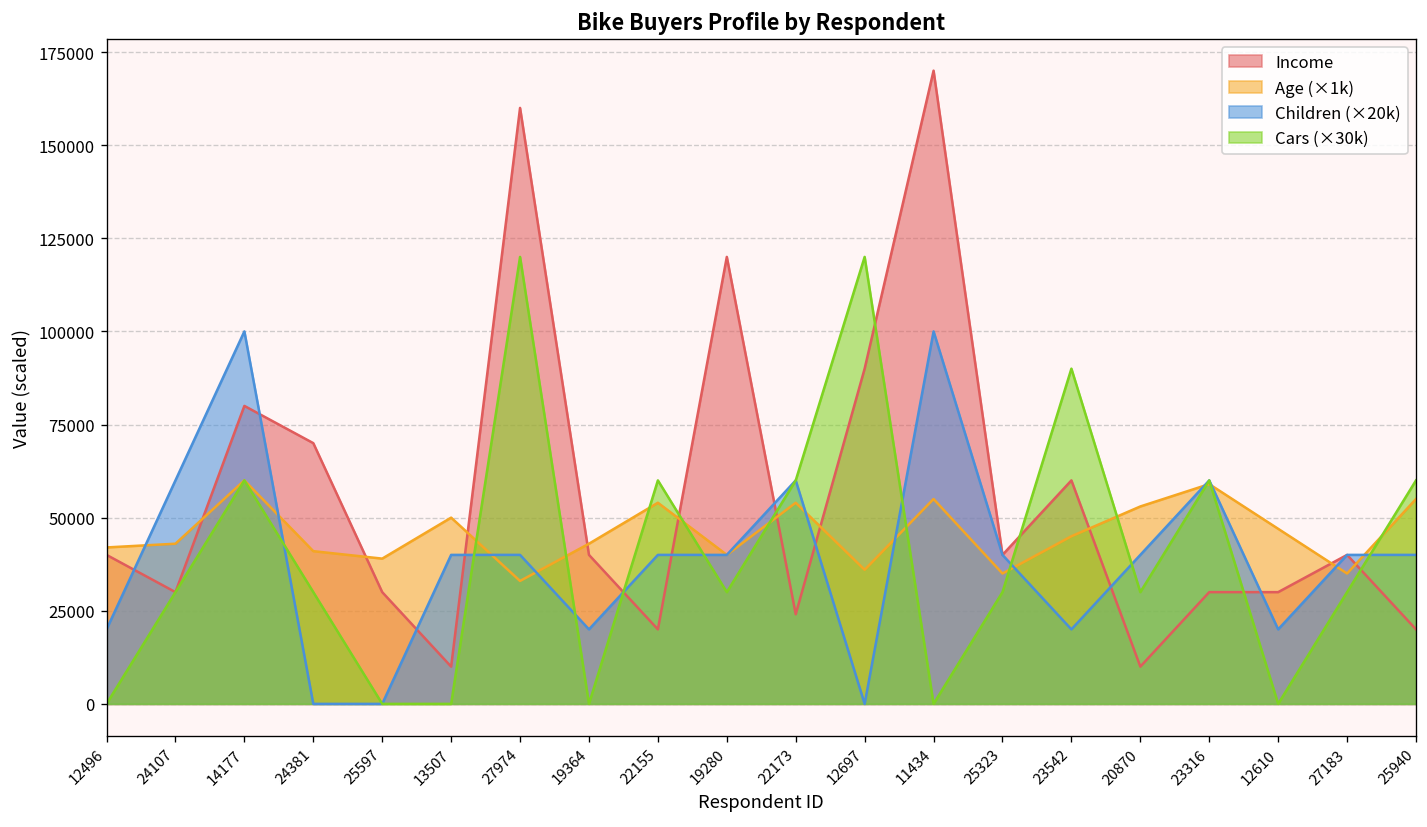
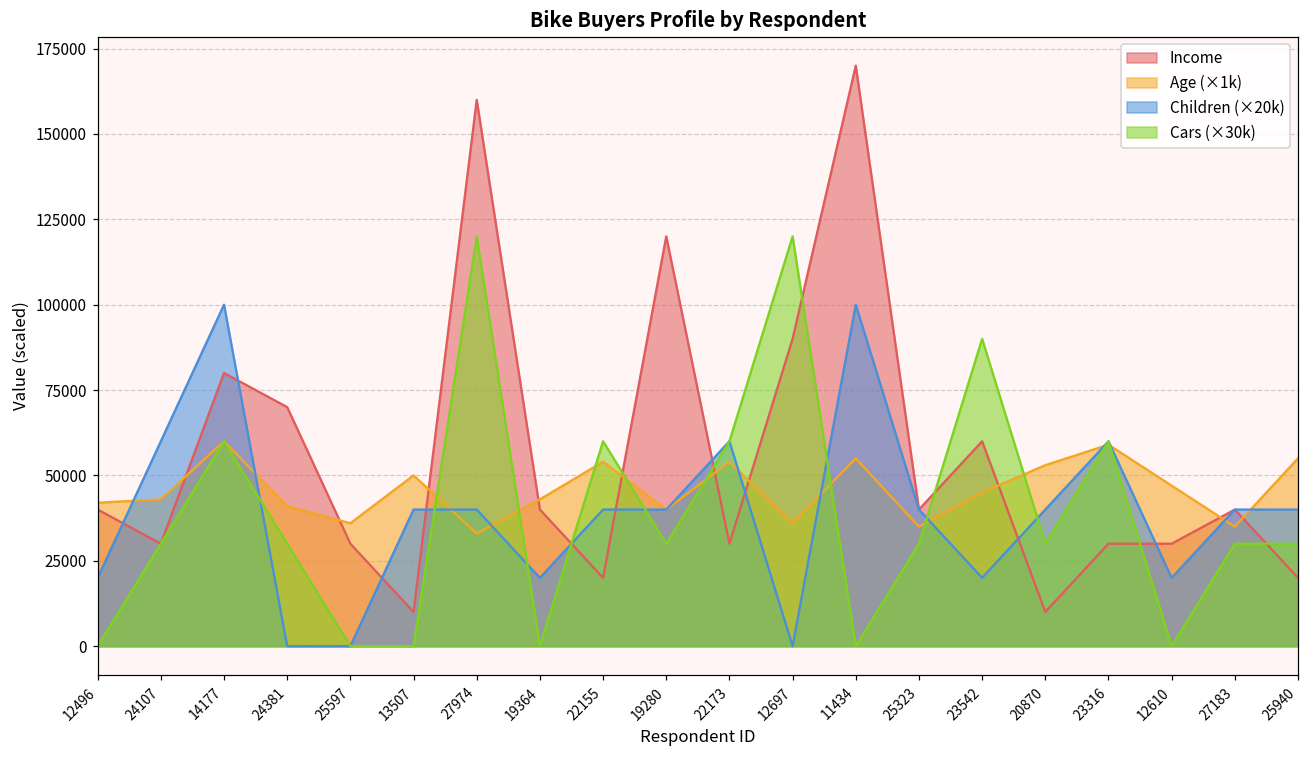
  {
    "Income": {
      "12496": 40000,
      "14177": 80000,
      "24381": 70000,
      "25597": 30000,
      "13507": 10000,
      "27974": 160000,
      "19364": 40000,
      "22155": 20000,
      "19280": 120000,
-     "22173": 24000,
+     "22173": 30000,
      "12697": 90000,
      "11434": 170000,
      "23542": 60000,
      "20870": 10000,
      "23316": 30000,
      "12610": 30000,
      "25940": 20000
    },
    "Age (×1k)": {
      "12496": 42000,
      "24107": 43000,
      "24381": 41000,
-     "25597": 39000,
+     "25597": 36000,
      "13507": 50000,
      "27974": 33000,
      "19364": 43000,
      "22155": 54000,
      "22173": 54000,
      "12697": 36000,
      "11434": 55000,
      "25323": 35000,
      "23542": 45000,
      "20870": 53000,
      "23316": 59000,
      "12610": 47000,
      "27183": 35000,
      "25940": 55000
    },
    "Children (×20k)": {
      "12496": 20000,
      "24107": 60000,
      "14177": 100000,
      "24381": 0,
      "13507": 40000,
      "27974": 40000,
      "19364": 20000,
      "22155": 40000,
      "12697": 0,
      "11434": 100000,
      "23542": 20000,
      "20870": 40000,
      "12610": 20000,
      "25940": 40000
    },
    "Cars (×30k)": {
      "12496": 0,
      "24381": 30000,
      "13507": 0,
      "27974": 120000,
      "19364": 0,
      "22155": 60000,
      "19280": 30000,
      "12697": 120000,
      "11434": 0,
      "25323": 30000,
      "23542": 90000,
      "20870": 30000,
      "12610": 0,
      "27183": 30000,
-     "25940": 60000
+     "25940": 30000
    }
  }
